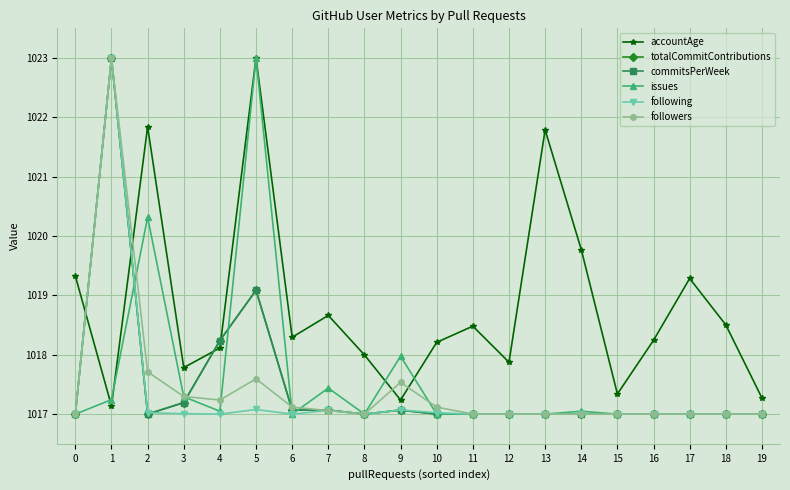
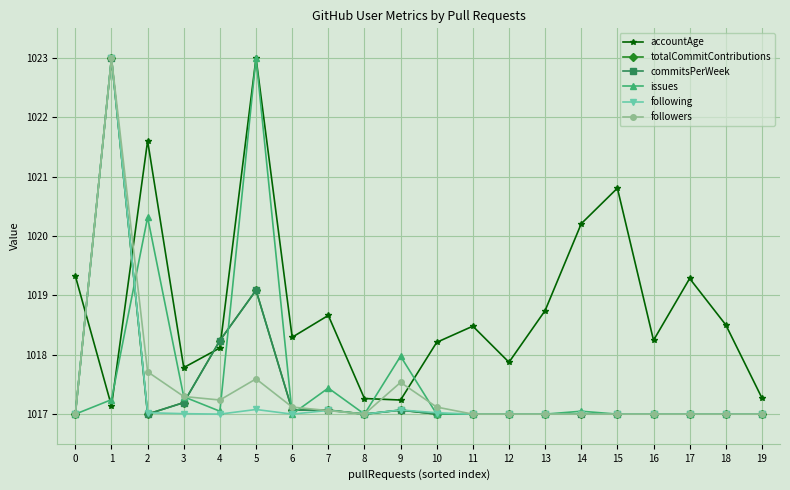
  {
    "accountAge": {
      "0": 1019.3,
      "1": 1017.1,
-     "2": 1021.8,
+     "2": 1021.6,
      "3": 1017.8,
      "4": 1018.1,
      "6": 1018.3,
      "7": 1018.7,
-     "8": 1018.0,
+     "8": 1017.3,
      "9": 1017.2,
      "10": 1018.2,
      "11": 1018.5,
      "12": 1017.9,
-     "13": 1021.8,
-     "14": 1019.8,
-     "15": 1017.3,
+     "13": 1018.7,
+     "14": 1020.2,
+     "15": 1020.8,
      "16": 1018.2,
      "17": 1019.3,
      "18": 1018.5,
      "19": 1017.3
    }
  }
